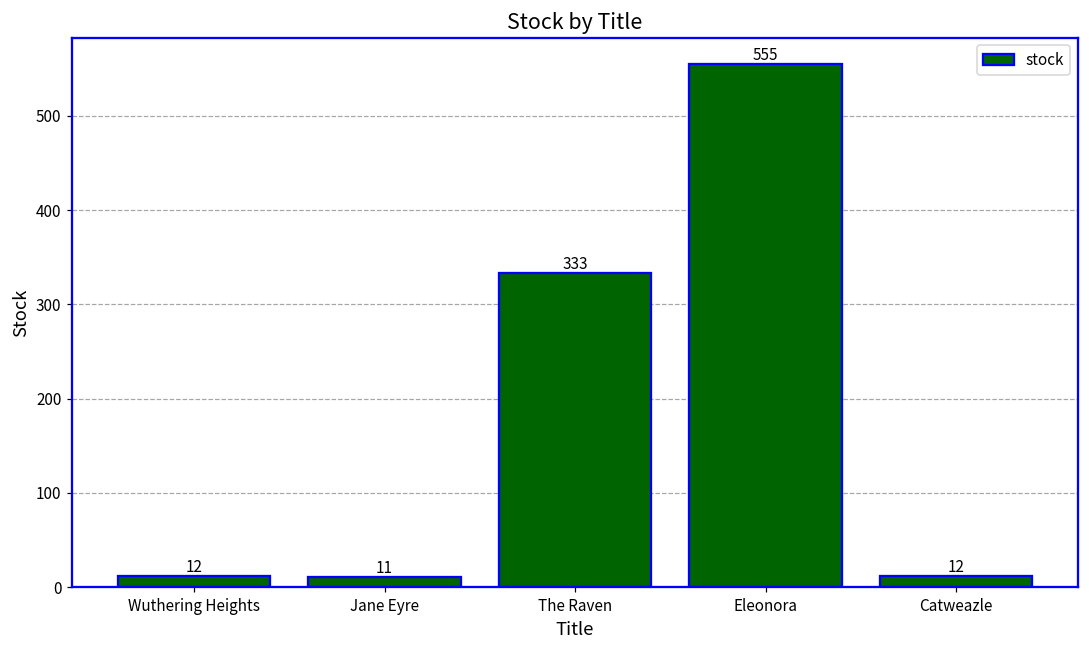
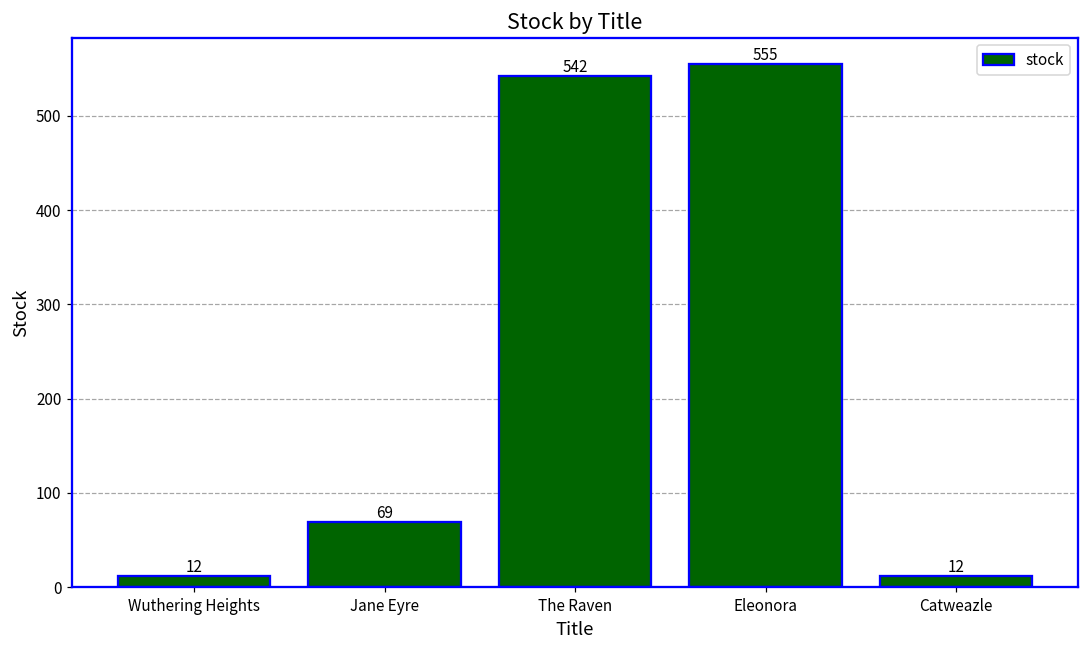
  {
    "Wuthering Heights": 12,
-   "Jane Eyre": 11,
-   "The Raven": 333,
+   "Jane Eyre": 69,
+   "The Raven": 542,
    "Eleonora": 555,
    "Catweazle": 12
  }
